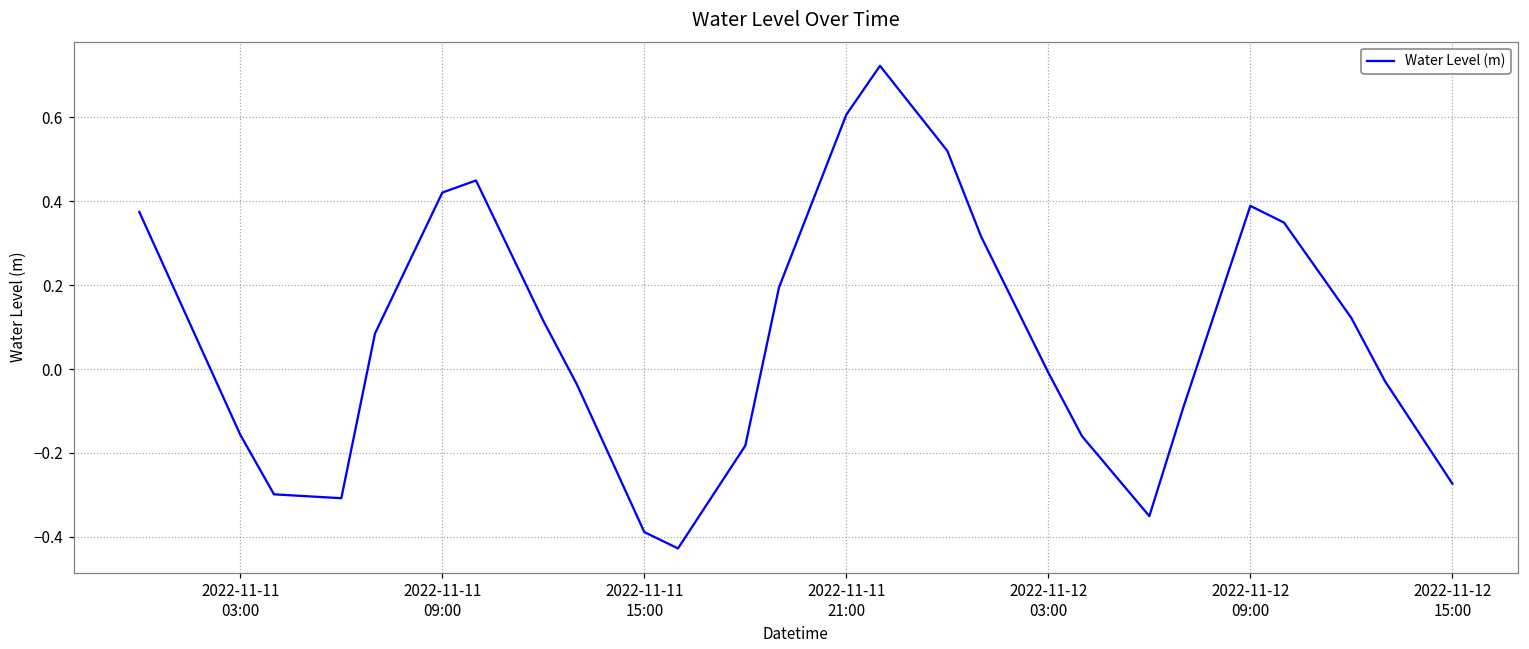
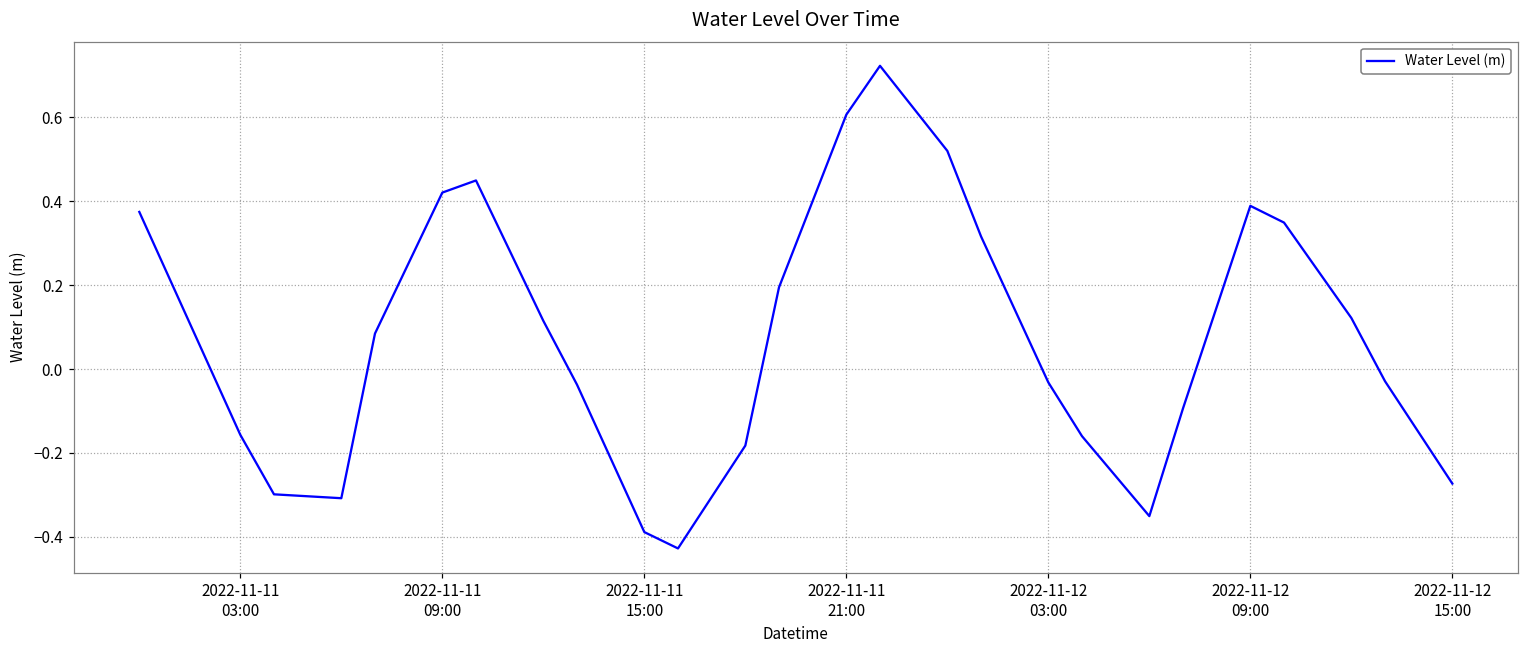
  {
    "2022-11-11 03:00": -0.16,
    "2022-11-11 09:00": 0.42,
    "2022-11-11 15:00": -0.39,
    "2022-11-11 21:00": 0.61,
-   "2022-11-12 03:00": -0.01,
+   "2022-11-12 03:00": -0.03,
    "2022-11-12 09:00": 0.39,
    "2022-11-12 15:00": -0.27
  }
